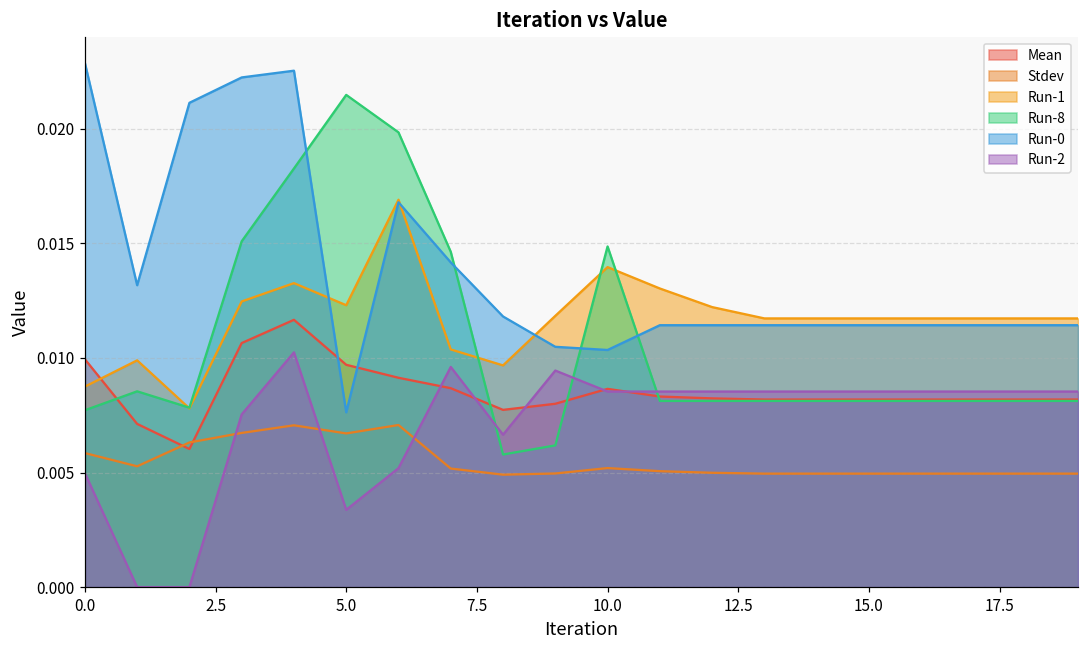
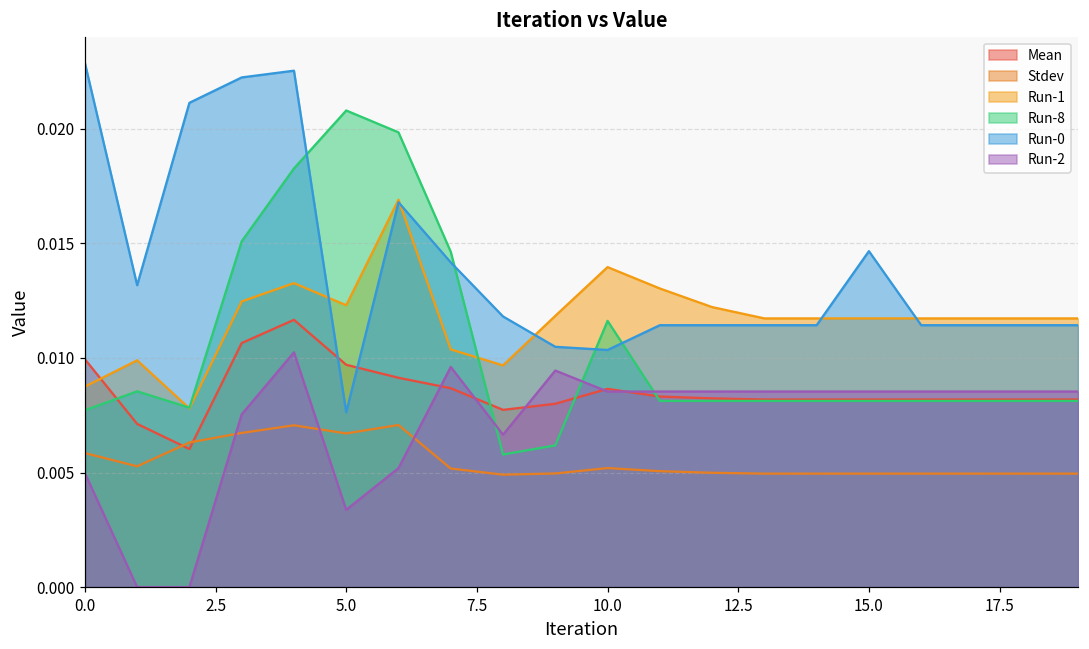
  {
    "Run-8": {
      "0.0": 0.0077,
-     "5.0": 0.0215,
-     "10.0": 0.0149
+     "5.0": 0.0208,
+     "10.0": 0.0116
    },
    "Run-0": {
      "0.0": 0.0229,
      "5.0": 0.0076,
      "10.0": 0.0103,
-     "15.0": 0.0114
+     "15.0": 0.0147
    },
    "Run-2": {
      "0.0": 0.0050,
      "5.0": 0.0034,
      "15.0": 0.0085
    }
  }
